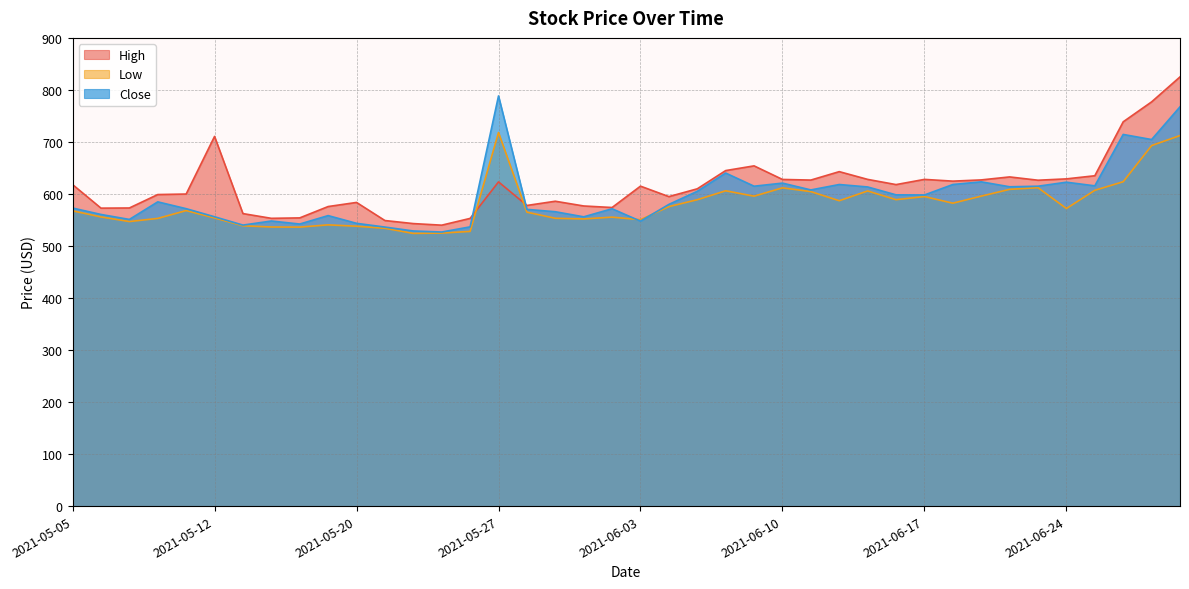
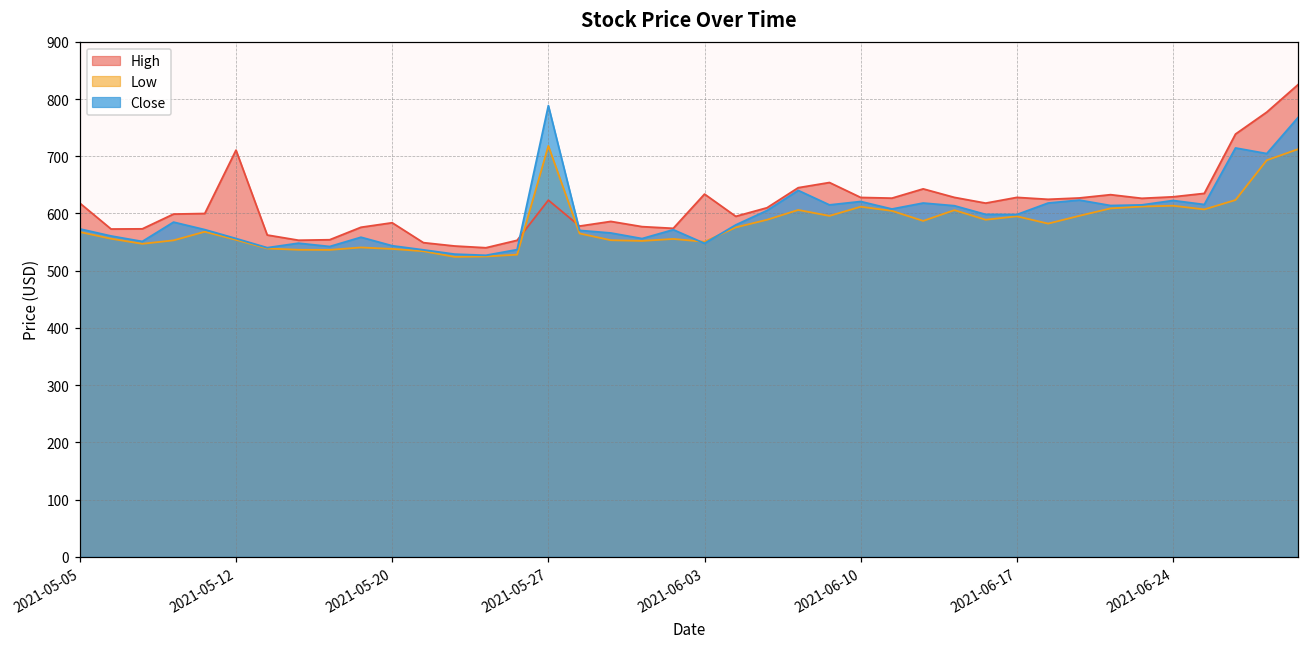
  {
    "High": {
      "2021-05-05": 620,
      "2021-05-12": 710,
      "2021-05-20": 580,
      "2021-05-27": 620,
-     "2021-06-03": 620,
+     "2021-06-03": 630,
      "2021-06-10": 630,
      "2021-06-17": 630,
      "2021-06-24": 630
    },
    "Low": {
      "2021-05-05": 570,
      "2021-05-20": 540,
      "2021-05-27": 720,
      "2021-06-10": 610,
-     "2021-06-24": 570
+     "2021-06-24": 610
    },
    "Close": {
      "2021-05-05": 570,
      "2021-05-20": 540,
      "2021-05-27": 790,
      "2021-06-10": 620,
      "2021-06-24": 620
    }
  }
